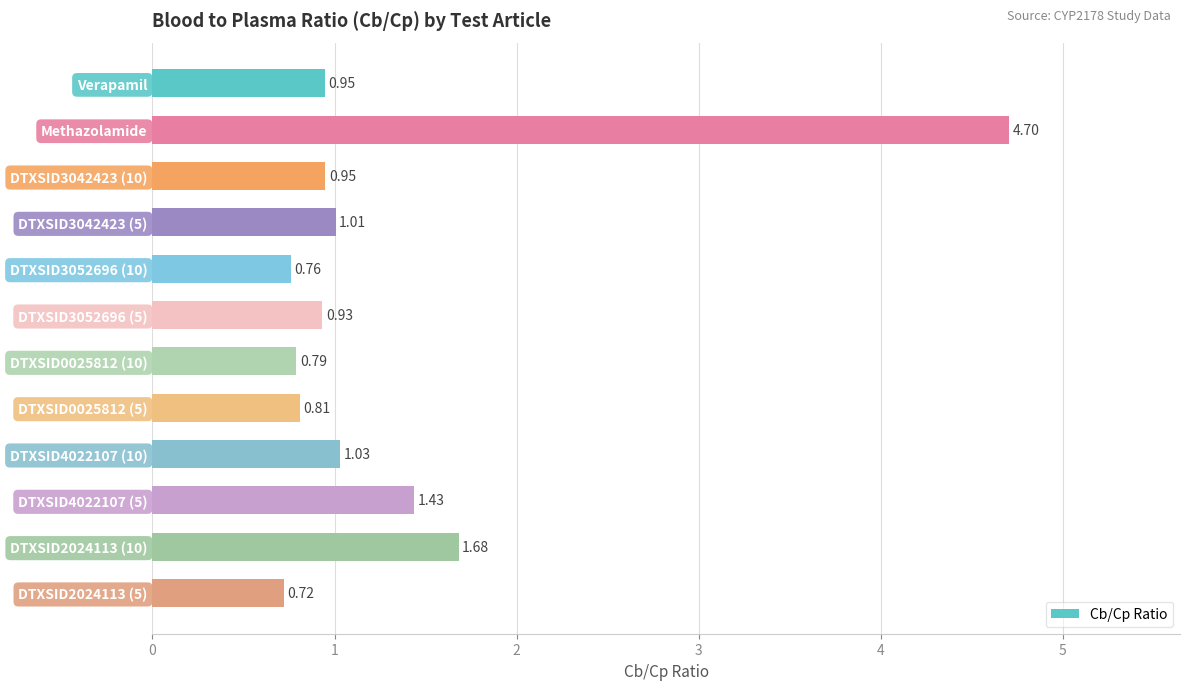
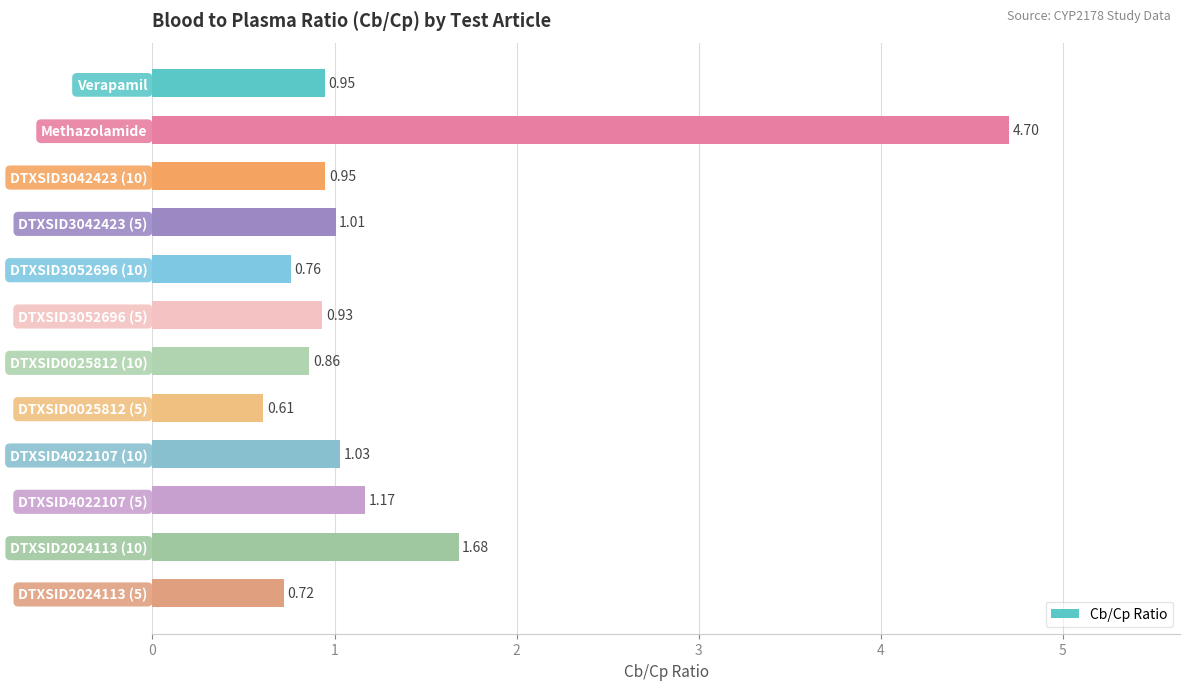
  {
    "Verapamil": 0.95,
    "Methazolamide": 4.70,
    "DTXSID3042423 (10)": 0.95,
    "DTXSID3042423 (5)": 1.01,
    "DTXSID3052696 (10)": 0.76,
    "DTXSID3052696 (5)": 0.93,
-   "DTXSID0025812 (10)": 0.79,
-   "DTXSID0025812 (5)": 0.81,
+   "DTXSID0025812 (10)": 0.86,
+   "DTXSID0025812 (5)": 0.61,
    "DTXSID4022107 (10)": 1.03,
-   "DTXSID4022107 (5)": 1.43,
+   "DTXSID4022107 (5)": 1.17,
    "DTXSID2024113 (10)": 1.68,
    "DTXSID2024113 (5)": 0.72
  }
